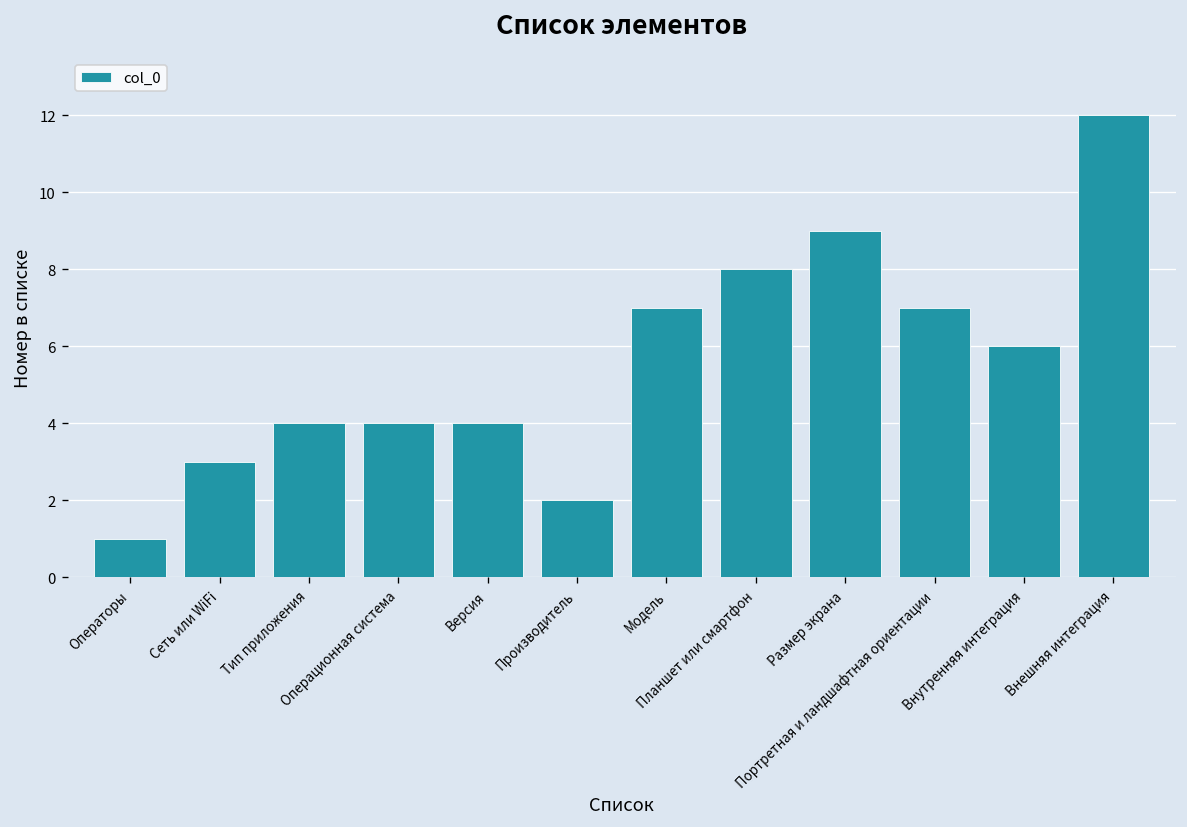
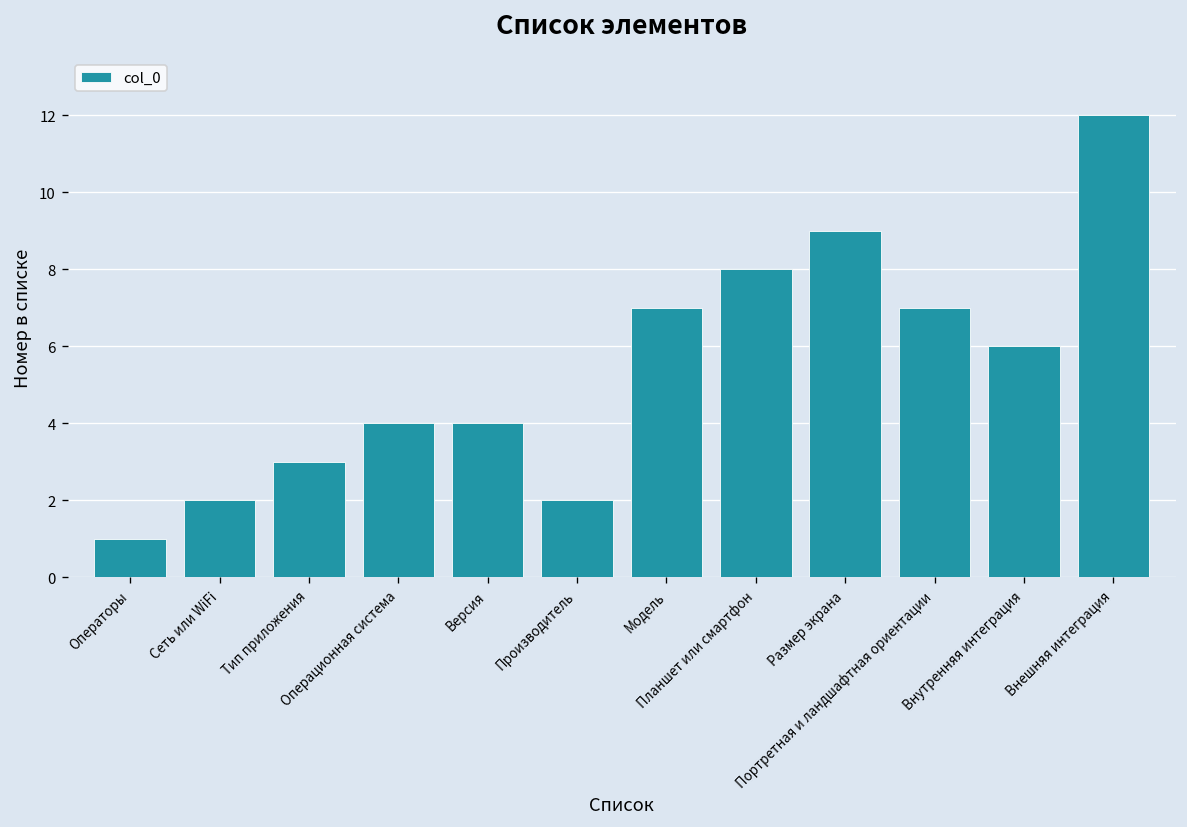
  {
    "Операторы": 1,
-   "Сеть или WiFi": 3,
-   "Тип приложения": 4,
+   "Сеть или WiFi": 2,
+   "Тип приложения": 3,
    "Операционная система": 4,
    "Версия": 4,
    "Производитель": 2,
    "Модель": 7,
    "Планшет или смартфон": 8,
    "Размер экрана": 9,
    "Портретная и ландшафтная ориентации": 7,
    "Внутренняя интеграция": 6,
    "Внешняя интеграция": 12
  }
